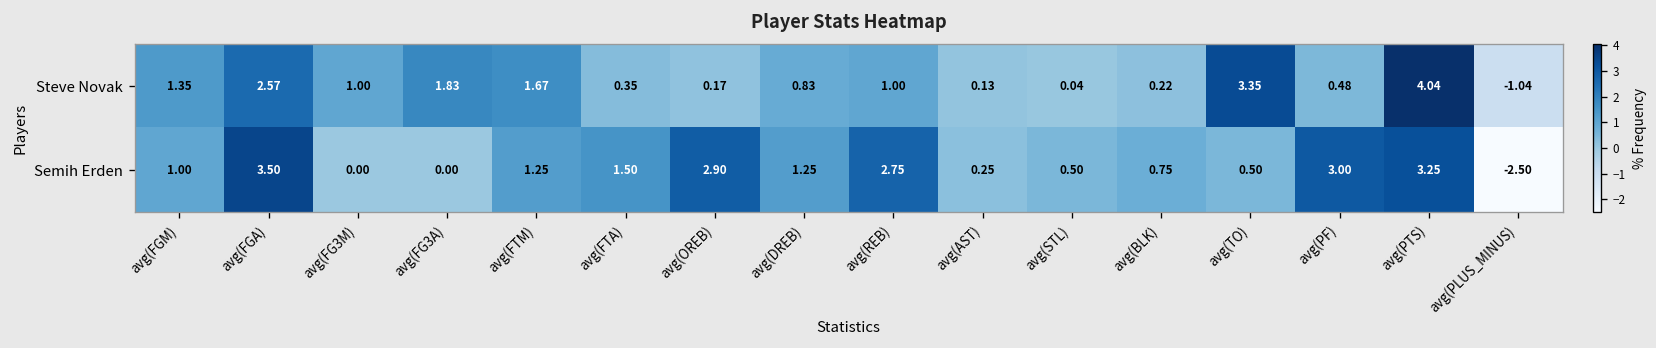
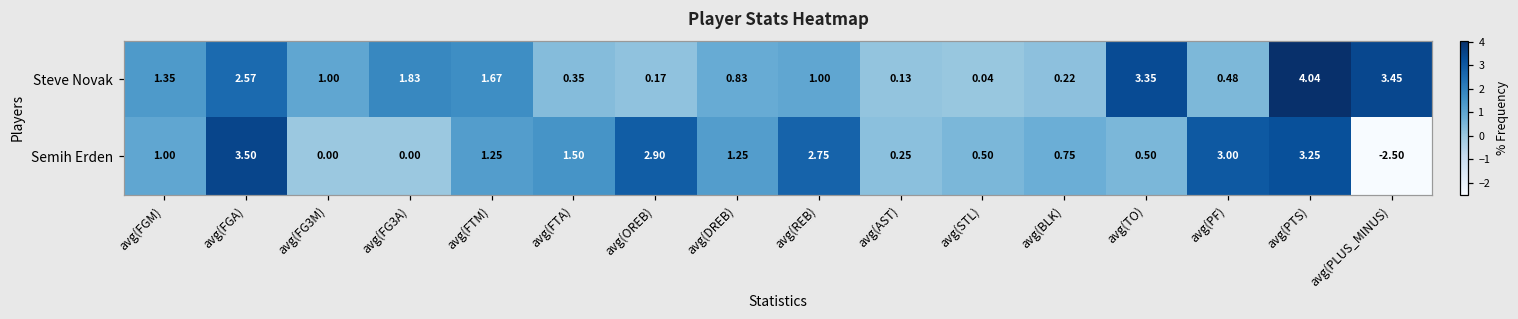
  {
    "Steve Novak": {
      "avg(FGM)": 1.35,
      "avg(FGA)": 2.57,
      "avg(FG3M)": 1.00,
      "avg(FG3A)": 1.83,
      "avg(FTM)": 1.67,
      "avg(FTA)": 0.35,
      "avg(OREB)": 0.17,
      "avg(DREB)": 0.83,
      "avg(REB)": 1.00,
      "avg(AST)": 0.13,
      "avg(STL)": 0.04,
      "avg(BLK)": 0.22,
      "avg(TO)": 3.35,
      "avg(PF)": 0.48,
      "avg(PTS)": 4.04,
-     "avg(PLUS_MINUS)": -1.04
+     "avg(PLUS_MINUS)": 3.45
    },
    "Semih Erden": {
      "avg(FGM)": 1.00,
      "avg(FGA)": 3.50,
      "avg(FG3M)": 0.00,
      "avg(FG3A)": 0.00,
      "avg(FTM)": 1.25,
      "avg(FTA)": 1.50,
      "avg(OREB)": 2.90,
      "avg(DREB)": 1.25,
      "avg(REB)": 2.75,
      "avg(AST)": 0.25,
      "avg(STL)": 0.50,
      "avg(BLK)": 0.75,
      "avg(TO)": 0.50,
      "avg(PF)": 3.00,
      "avg(PTS)": 3.25,
      "avg(PLUS_MINUS)": -2.50
    }
  }
